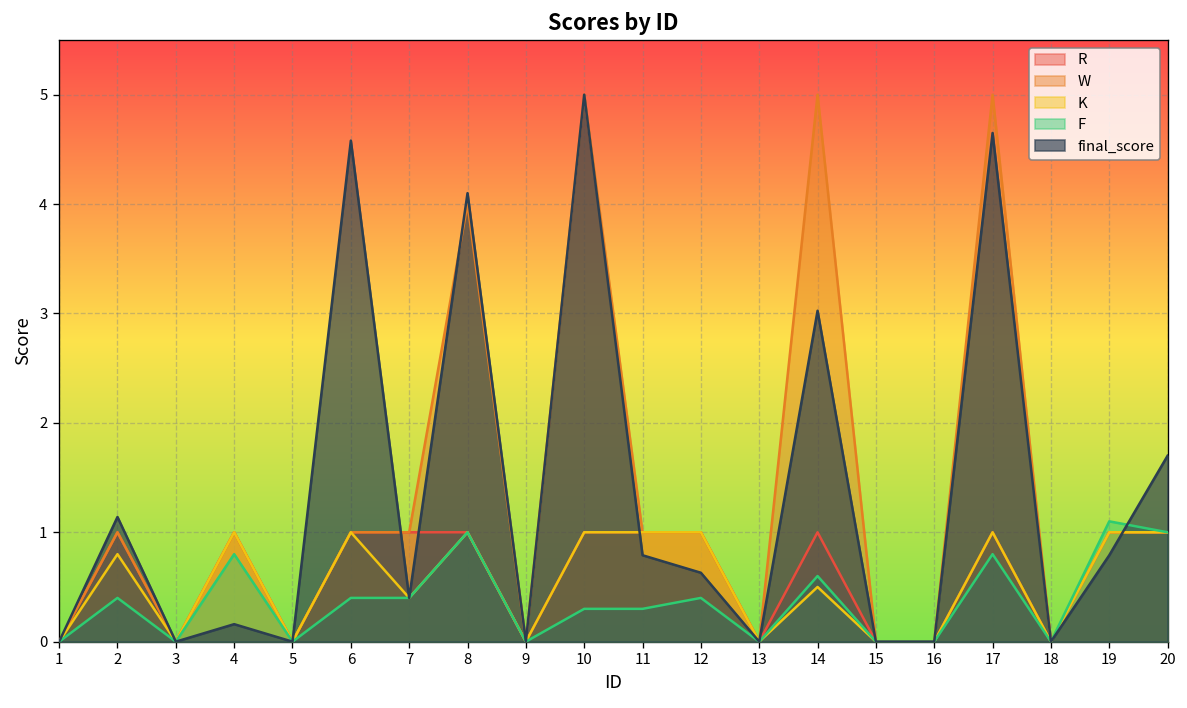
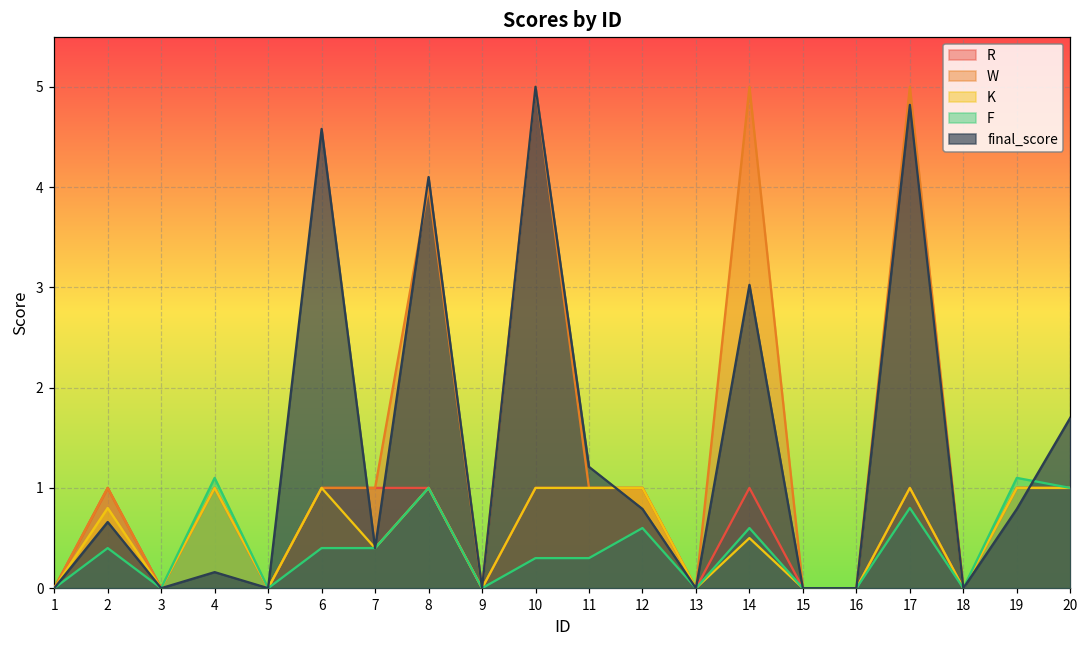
  {
    "F": {
      "2": 0.4,
-     "4": 0.8,
+     "4": 1.1,
      "6": 0.4,
      "10": 0.3,
      "11": 0.3,
-     "12": 0.4,
+     "12": 0.6,
      "14": 0.6,
      "17": 0.8,
      "19": 1.1
    },
    "final_score": {
-     "2": 1.1,
+     "2": 0.7,
      "4": 0.2,
      "6": 4.6,
      "8": 4.1,
-     "11": 0.8,
-     "12": 0.6,
+     "11": 1.2,
+     "12": 0.8,
      "14": 3.0,
-     "17": 4.7,
+     "17": 4.8,
      "19": 0.8,
      "20": 1.7
    }
  }
